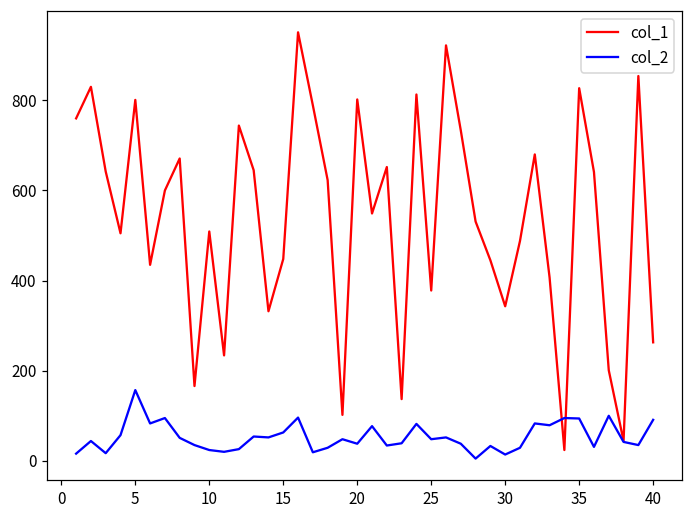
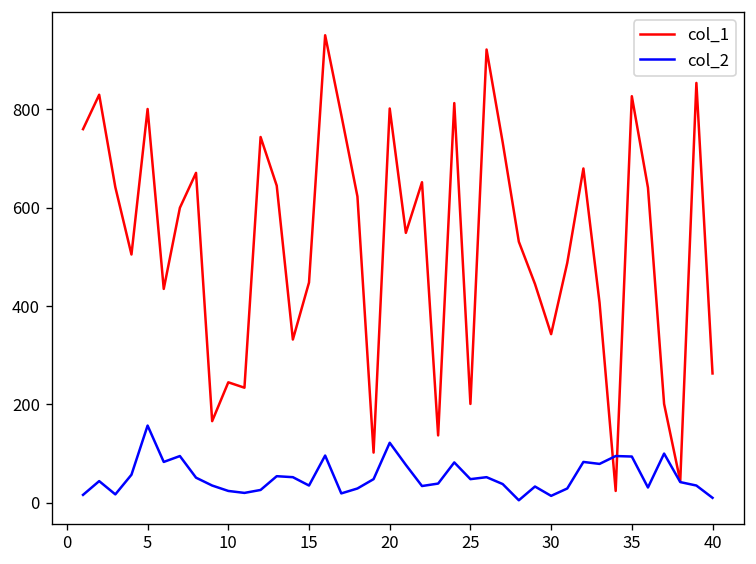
  {
    "col_1": {
      "5": 800,
-     "10": 510,
+     "10": 250,
      "15": 450,
      "20": 800,
-     "25": 380,
+     "25": 200,
      "30": 340,
      "35": 830,
      "40": 260
    },
    "col_2": {
      "5": 160,
      "10": 20,
-     "15": 60,
-     "20": 40,
+     "15": 40,
+     "20": 120,
      "25": 50,
      "30": 10,
      "35": 90,
-     "40": 90
+     "40": 10
    }
  }
